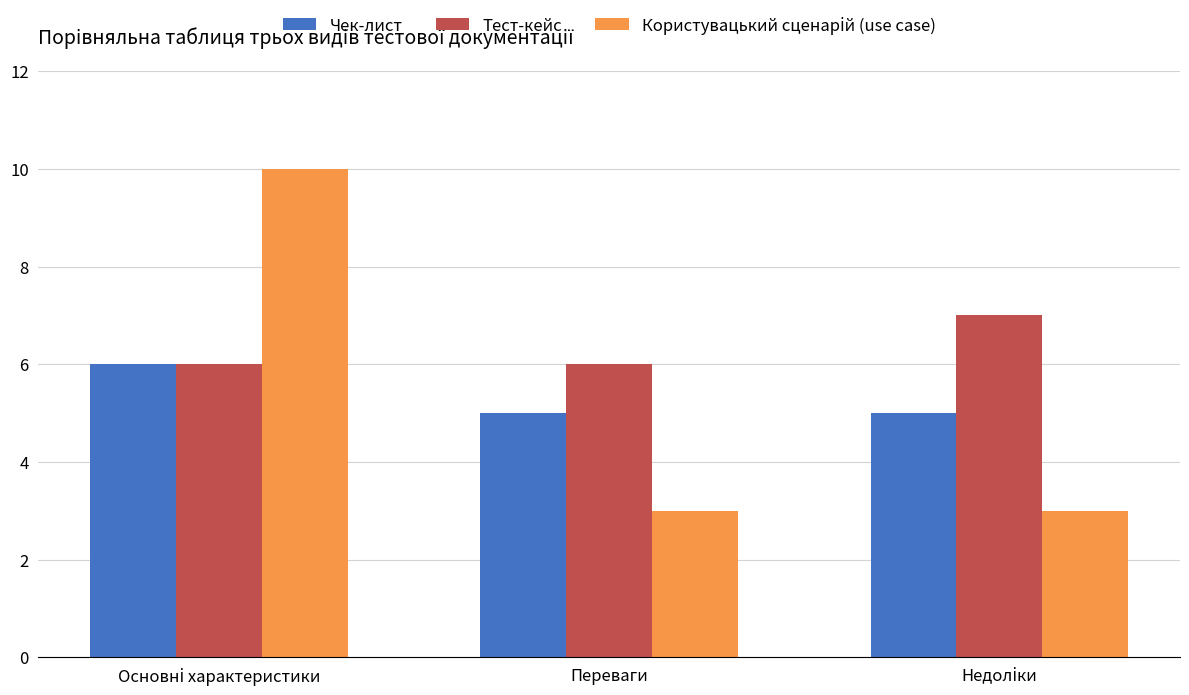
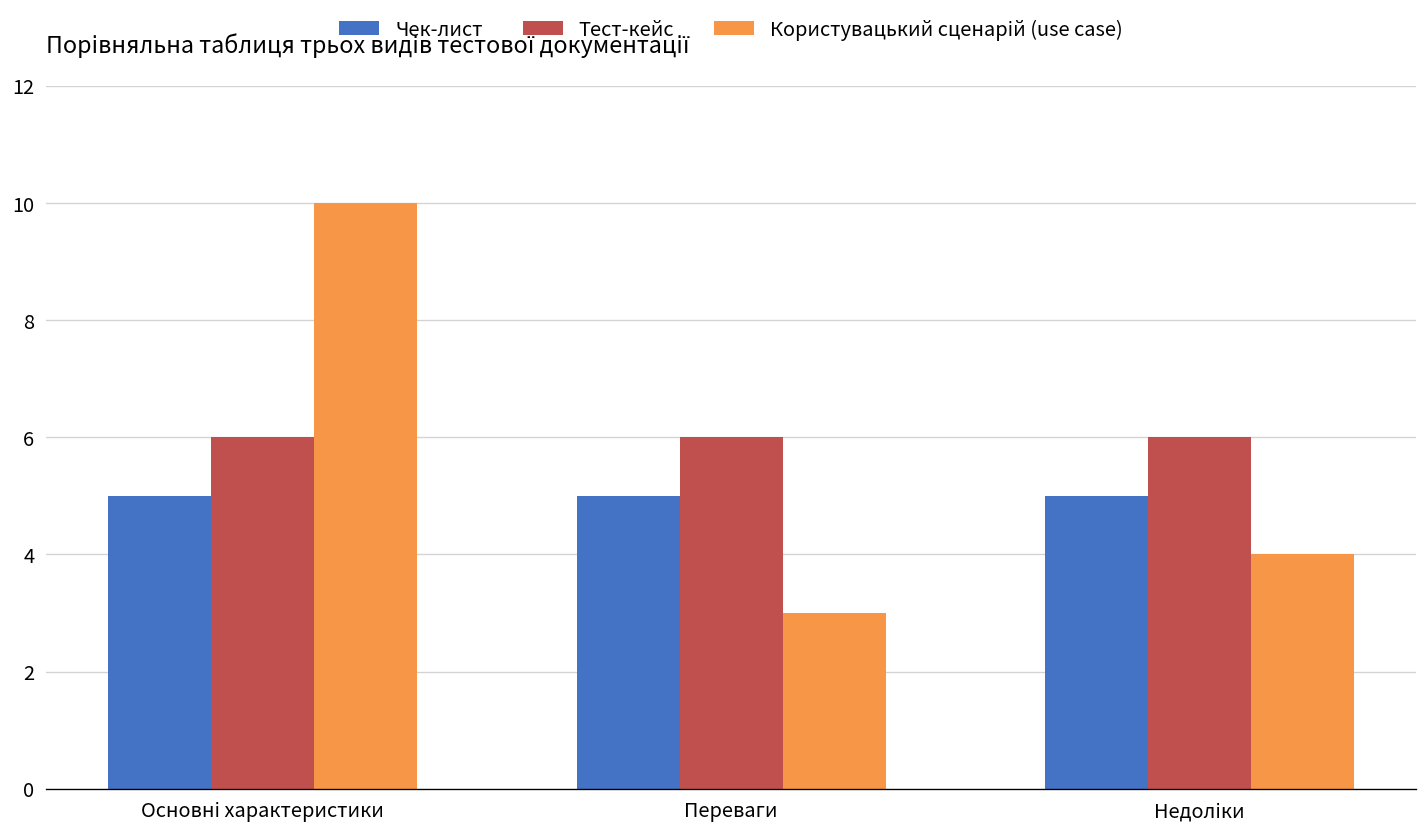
  {
    "Чек-лист": {
-     "Основні характеристики": 6,
+     "Основні характеристики": 5,
      "Переваги": 5,
      "Недоліки": 5
    },
    "Тест-кейс": {
      "Основні характеристики": 6,
      "Переваги": 6,
-     "Недоліки": 7
+     "Недоліки": 6
    },
    "Користувацький сценарій (use case)": {
      "Основні характеристики": 10,
      "Переваги": 3,
-     "Недоліки": 3
+     "Недоліки": 4
    }
  }
